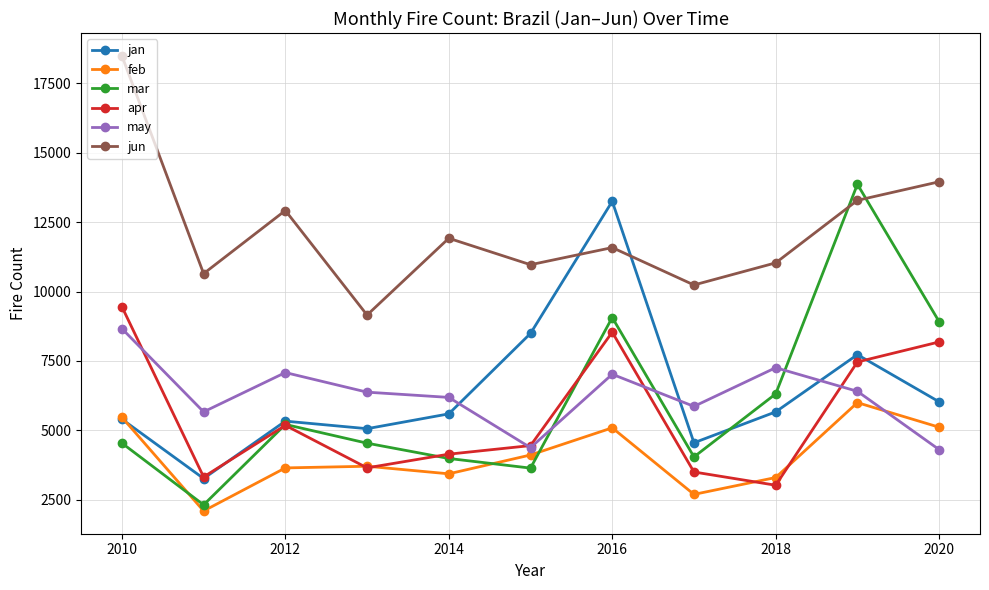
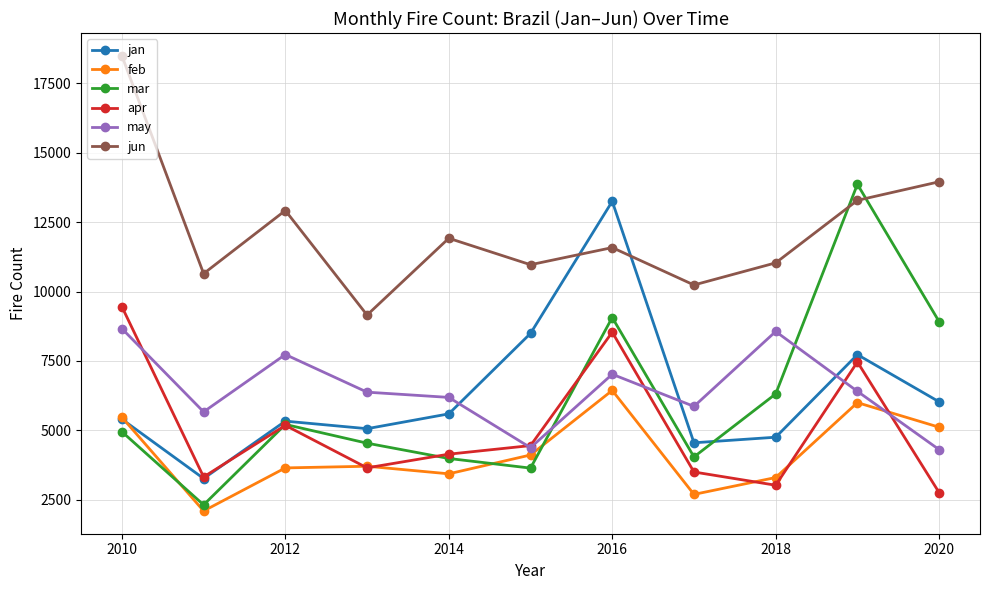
  {
    "jan": {
      "2012": 5300,
      "2014": 5600,
      "2016": 13300,
-     "2018": 5700,
+     "2018": 4800,
      "2020": 6000
    },
    "feb": {
      "2012": 3600,
      "2014": 3400,
-     "2016": 5100,
+     "2016": 6400,
      "2018": 3300,
      "2020": 5100
    },
    "mar": {
-     "2010": 4500,
+     "2010": 5000,
      "2014": 4000,
      "2016": 9100,
      "2018": 6300,
      "2020": 8900
    },
    "apr": {
      "2010": 9500,
      "2014": 4100,
      "2016": 8500,
      "2018": 3000,
-     "2020": 8200
+     "2020": 2800
    },
    "may": {
      "2010": 8700,
-     "2012": 7100,
+     "2012": 7700,
      "2014": 6200,
      "2016": 7000,
-     "2018": 7300,
+     "2018": 8600,
      "2020": 4300
    },
    "jun": {
      "2012": 12900,
      "2014": 11900,
      "2016": 11600,
      "2018": 11000,
      "2020": 14000
    }
  }
